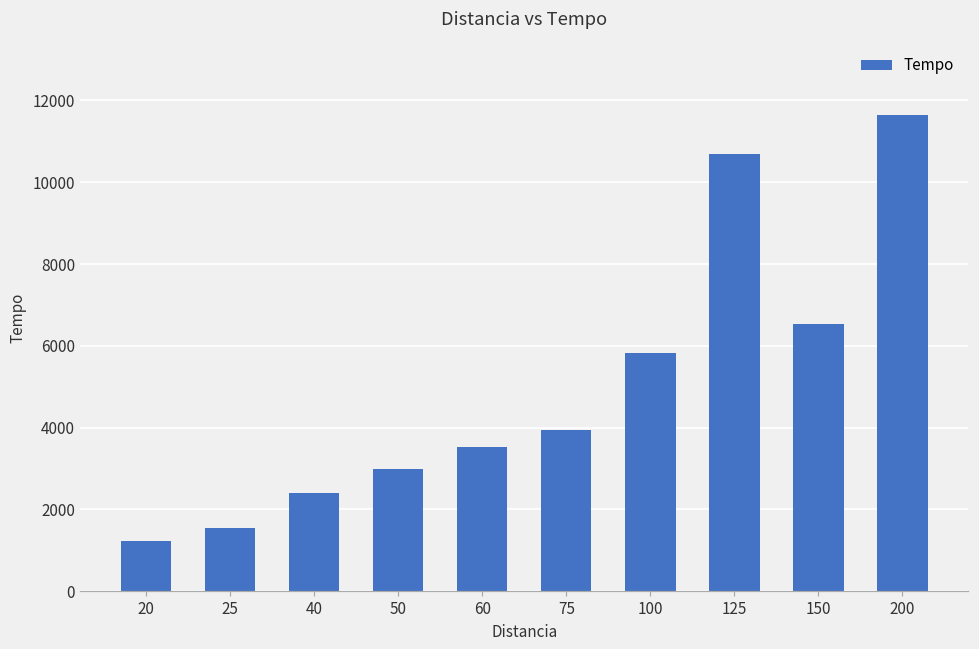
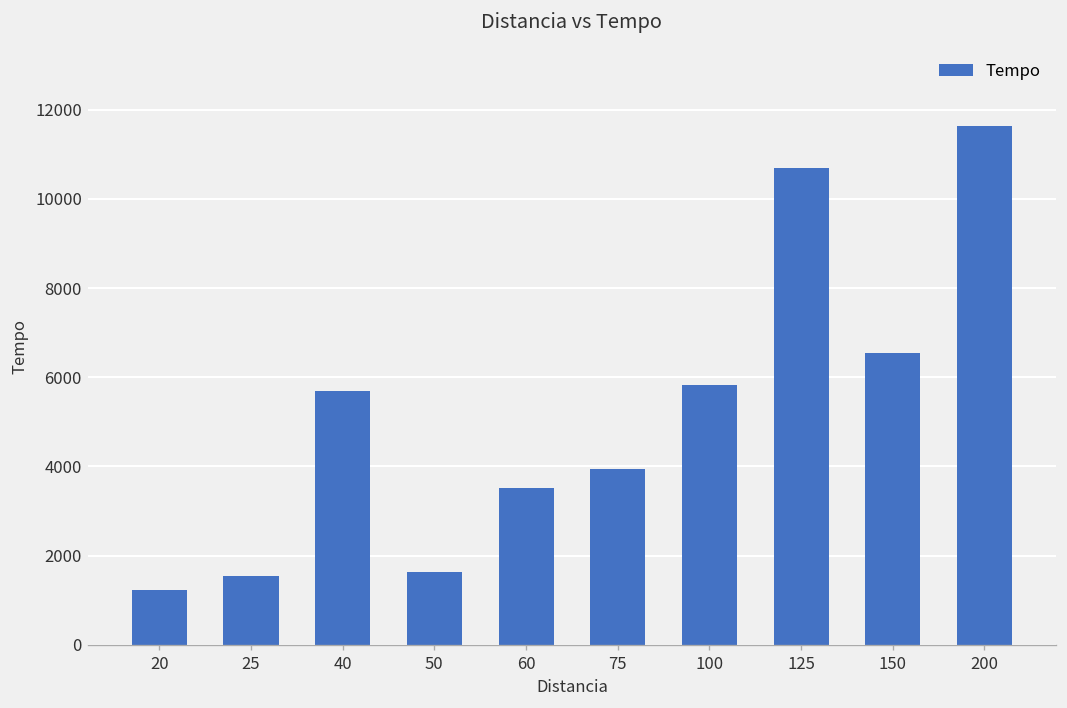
  {
    "20": 1200,
    "25": 1500,
-   "40": 2400,
-   "50": 3000,
+   "40": 5700,
+   "50": 1600,
    "60": 3500,
    "75": 3900,
    "100": 5800,
    "125": 10700,
    "150": 6500,
    "200": 11600
  }
